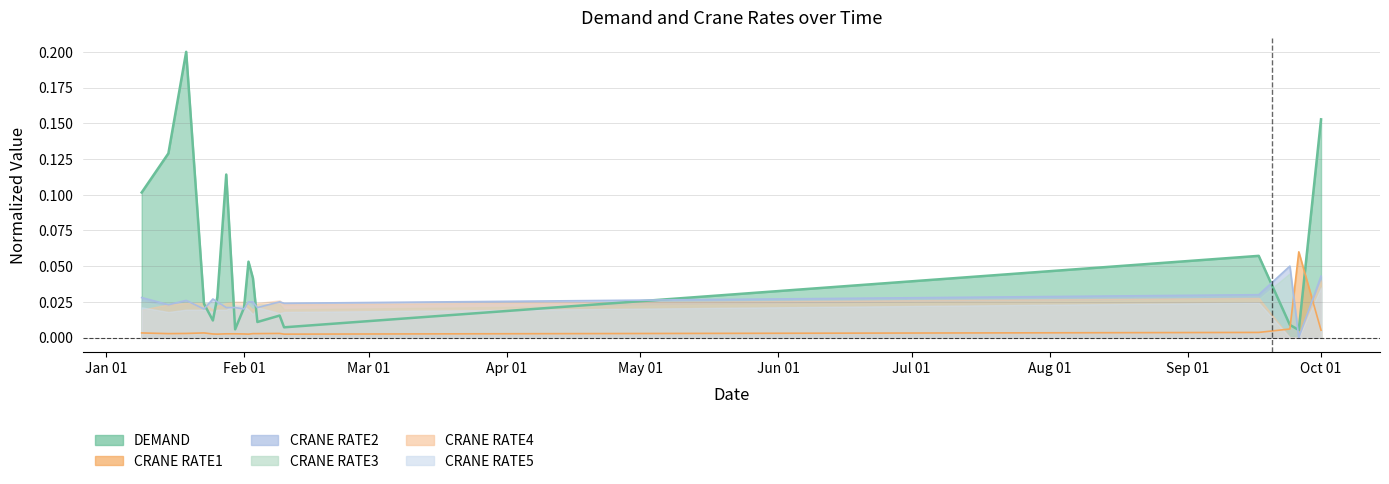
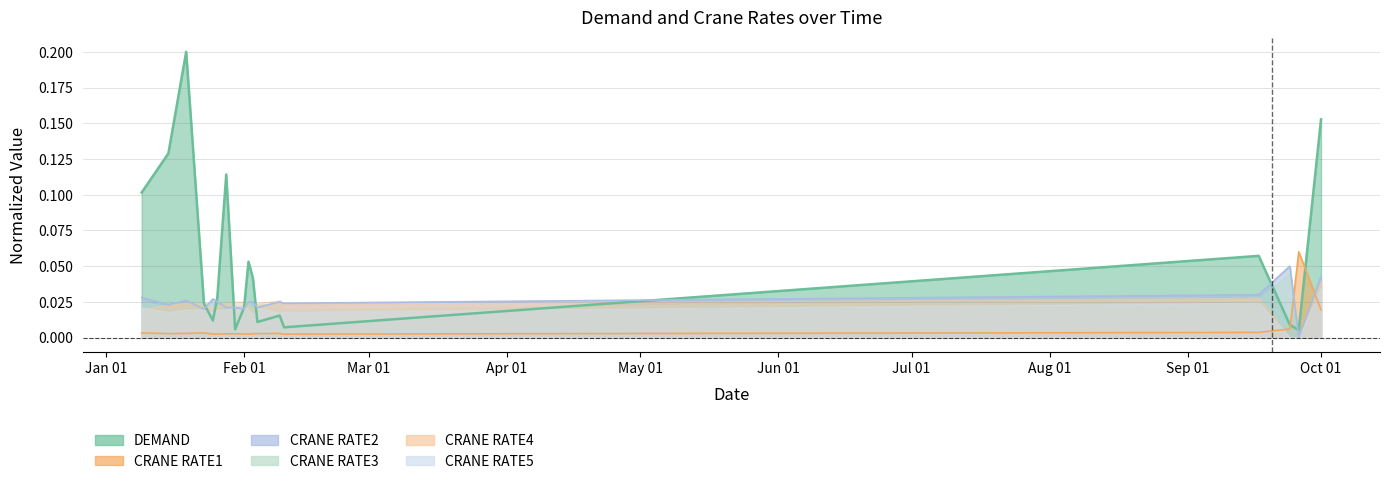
  {
    "DEMAND": {
      "Oct 01": 0.153
    },
    "CRANE RATE1": {
      "Feb 01": 0.003,
-     "Oct 01": 0.005
+     "Oct 01": 0.019
    }
  }
